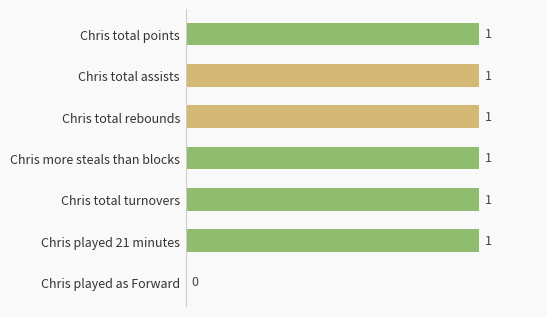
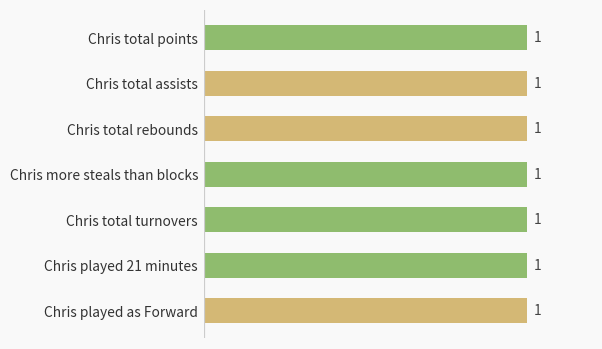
  {
    "Chris total points": 1,
    "Chris total assists": 1,
    "Chris total rebounds": 1,
    "Chris more steals than blocks": 1,
    "Chris total turnovers": 1,
    "Chris played 21 minutes": 1,
-   "Chris played as Forward": 0
+   "Chris played as Forward": 1
  }
